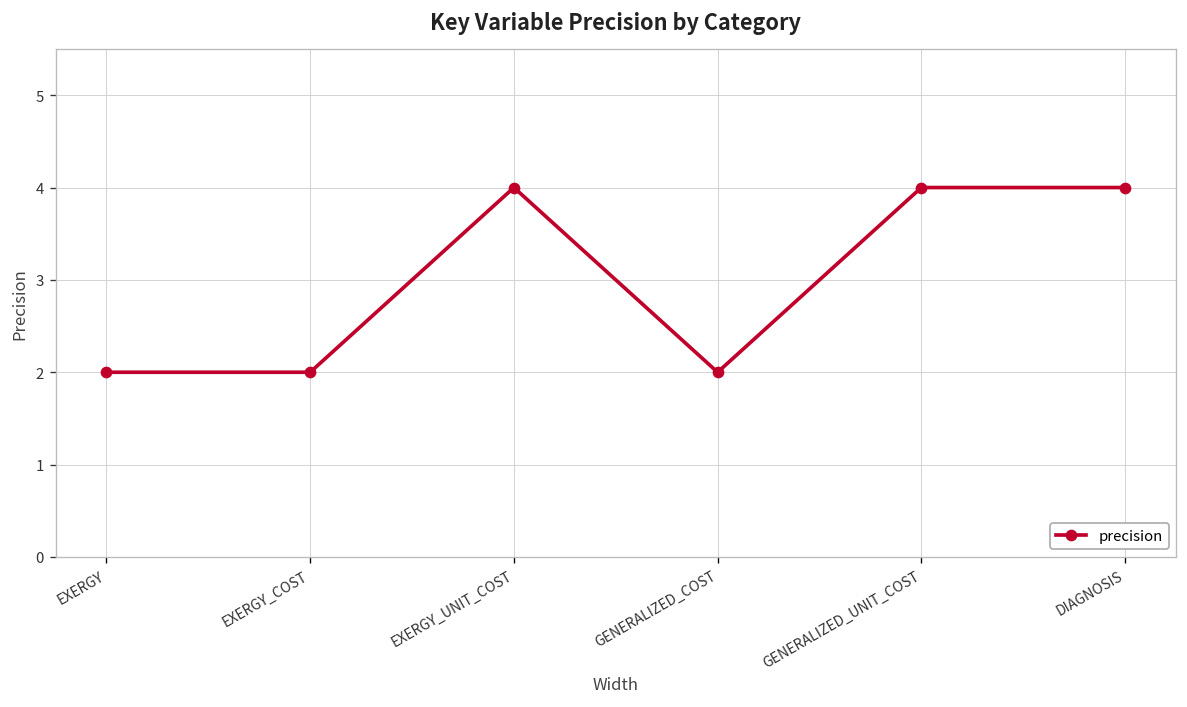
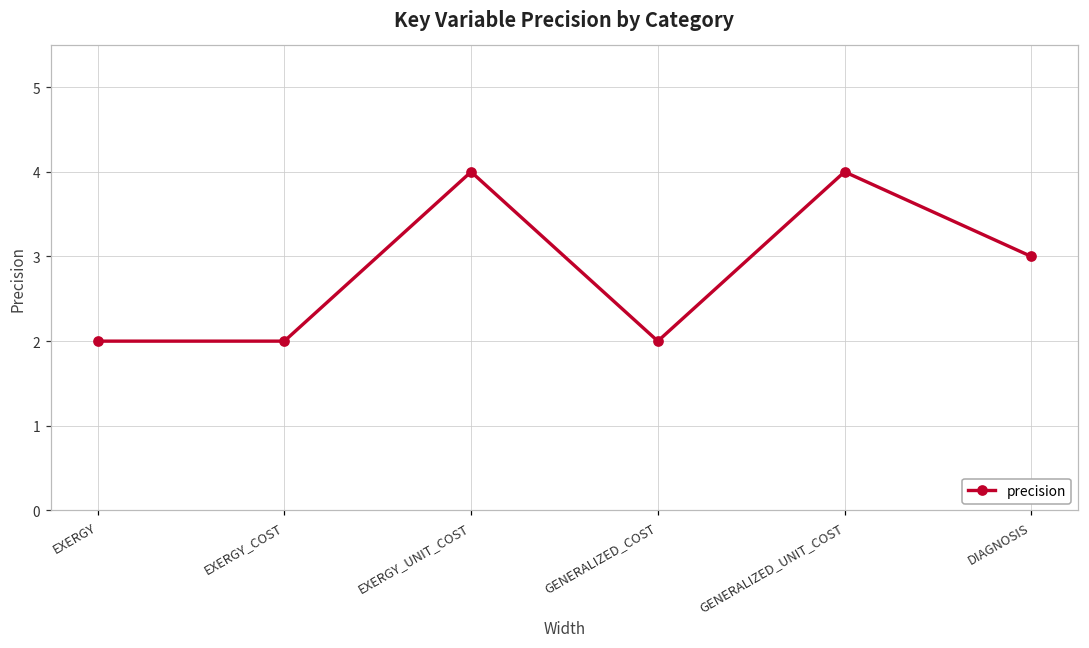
  {
    "EXERGY": 2,
    "EXERGY_COST": 2,
    "EXERGY_UNIT_COST": 4,
    "GENERALIZED_COST": 2,
    "GENERALIZED_UNIT_COST": 4,
-   "DIAGNOSIS": 4
+   "DIAGNOSIS": 3
  }
